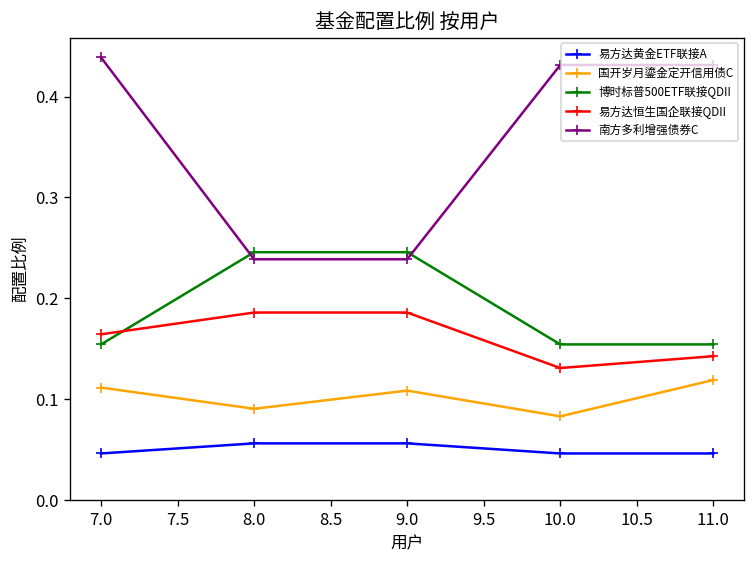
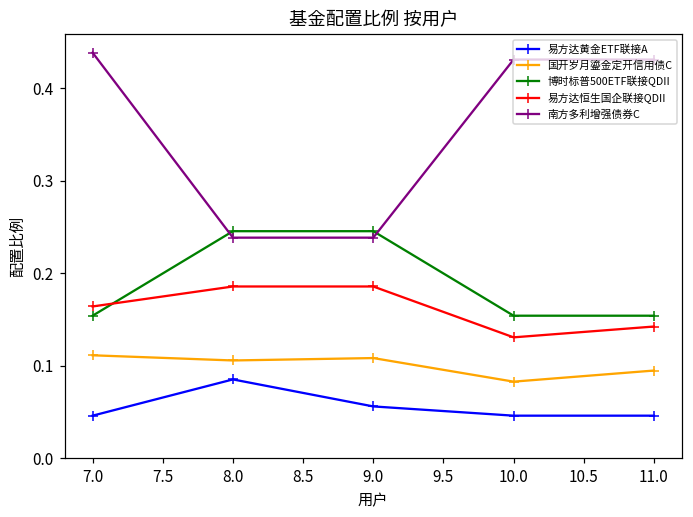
  {
    "易方达黄金ETF联接A": {
      "7.0": 0.05,
-     "8.0": 0.06,
+     "8.0": 0.09,
      "9.0": 0.06,
      "10.0": 0.05,
      "11.0": 0.05
    },
    "国开岁月鎏金定开信用债C": {
      "7.0": 0.11,
-     "8.0": 0.09,
+     "8.0": 0.11,
      "9.0": 0.11,
      "10.0": 0.08,
-     "11.0": 0.12
+     "11.0": 0.10
    },
    "博时标普500ETF联接QDII": {
      "7.0": 0.15,
      "8.0": 0.25,
      "9.0": 0.25,
      "10.0": 0.15,
      "11.0": 0.15
    },
    "易方达恒生国企联接QDII": {
      "7.0": 0.16,
      "8.0": 0.19,
      "9.0": 0.19,
      "10.0": 0.13,
      "11.0": 0.14
    },
    "南方多利增强债券C": {
      "7.0": 0.44,
      "8.0": 0.24,
      "9.0": 0.24
    }
  }
